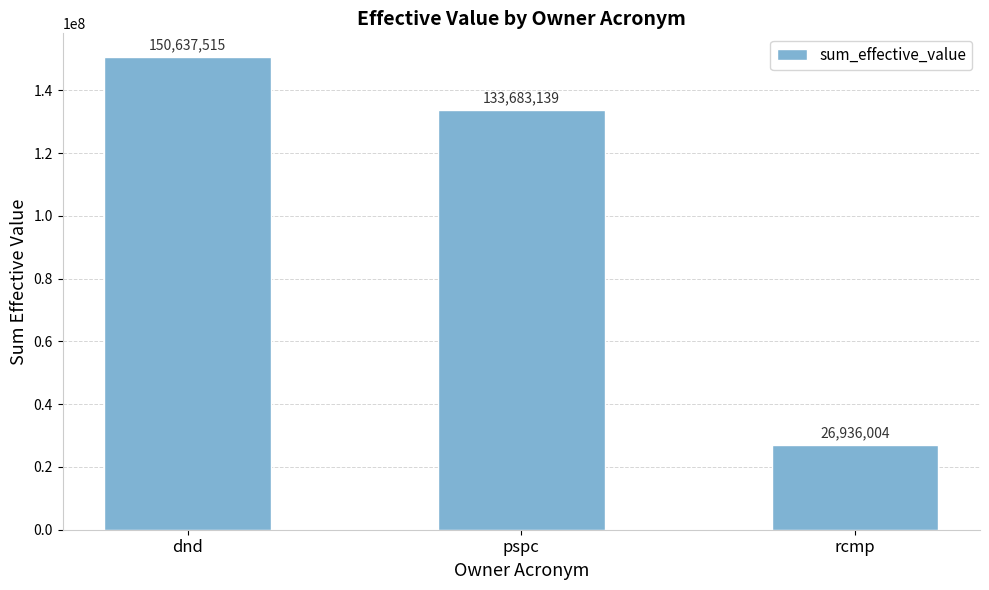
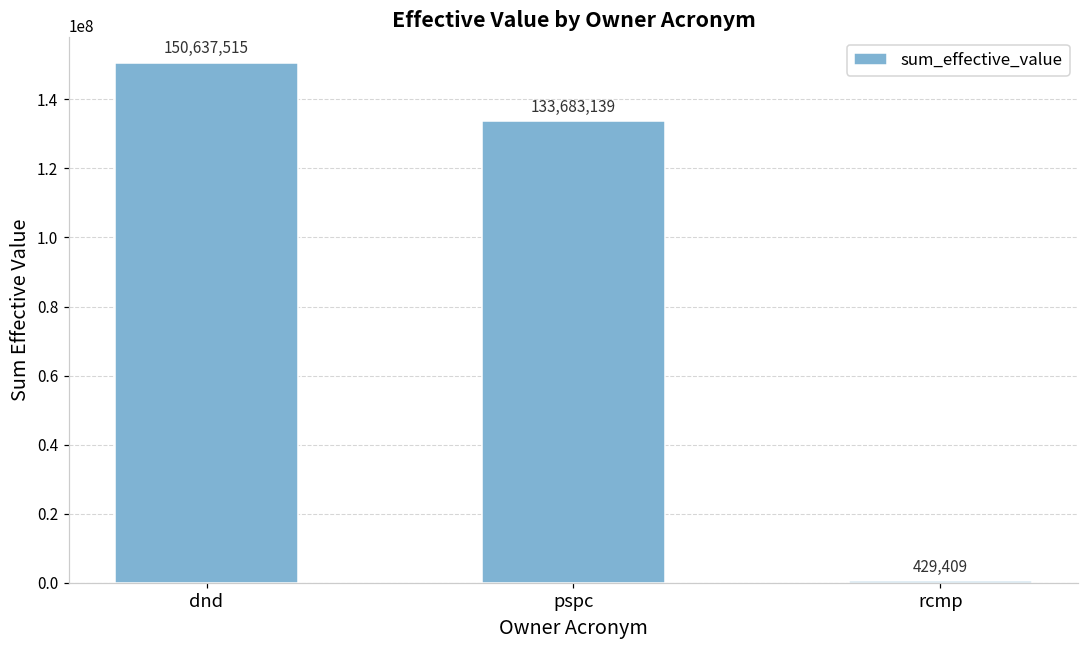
  {
    "dnd": "150,637,515",
    "pspc": "133,683,139",
-   "rcmp": "26,936,004"
+   "rcmp": "429,409"
  }
